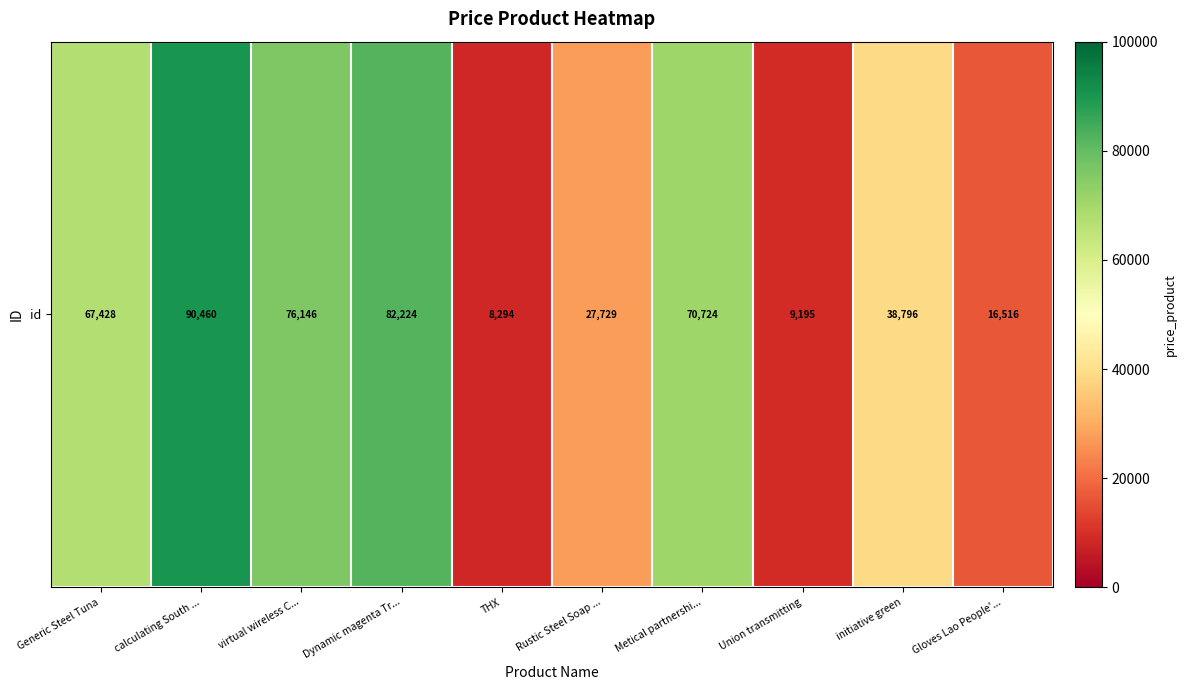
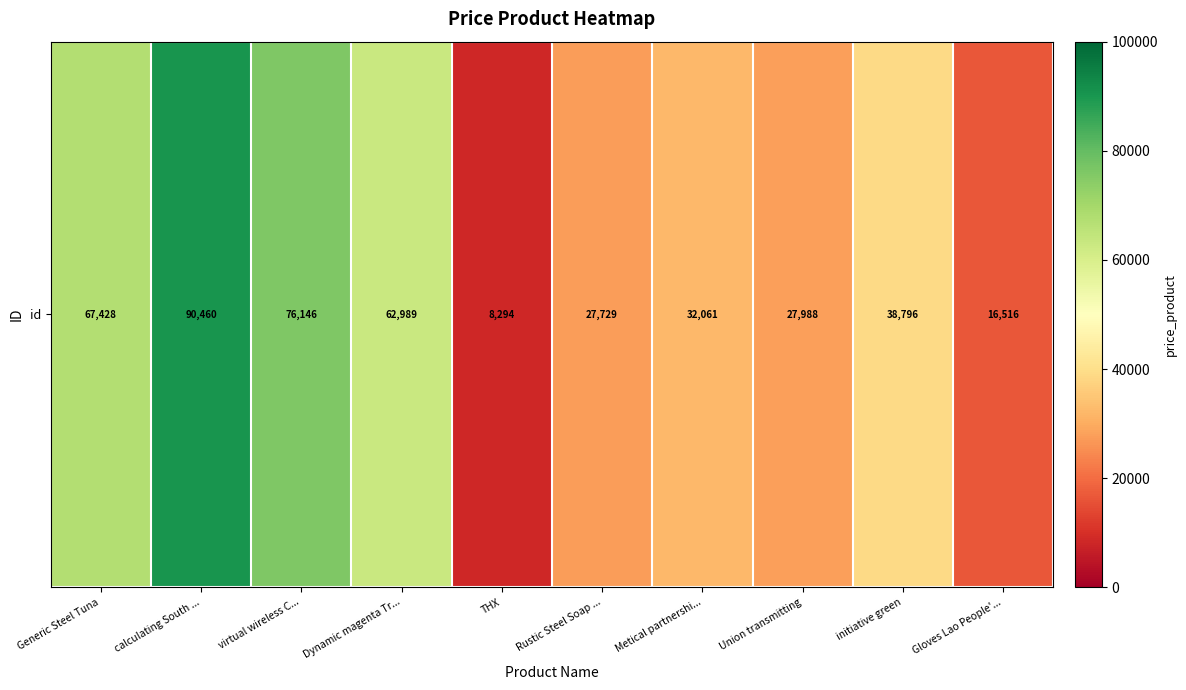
  {
    "id": {
      "Generic Steel Tuna": "67,428",
      "calculating South ...": "90,460",
      "virtual wireless C...": "76,146",
-     "Dynamic magenta Tr...": "82,224",
+     "Dynamic magenta Tr...": "62,989",
      "THX": "8,294",
      "Rustic Steel Soap ...": "27,729",
-     "Metical partnershi...": "70,724",
-     "Union transmitting": "9,195",
+     "Metical partnershi...": "32,061",
+     "Union transmitting": "27,988",
      "initiative green": "38,796",
      "Gloves Lao People'...": "16,516"
    }
  }
